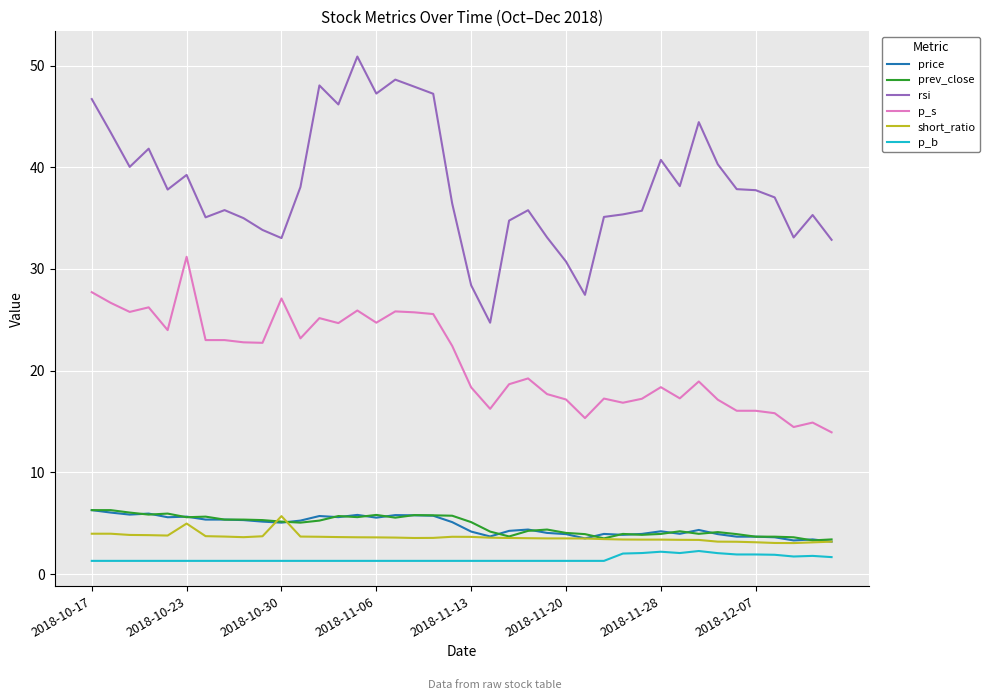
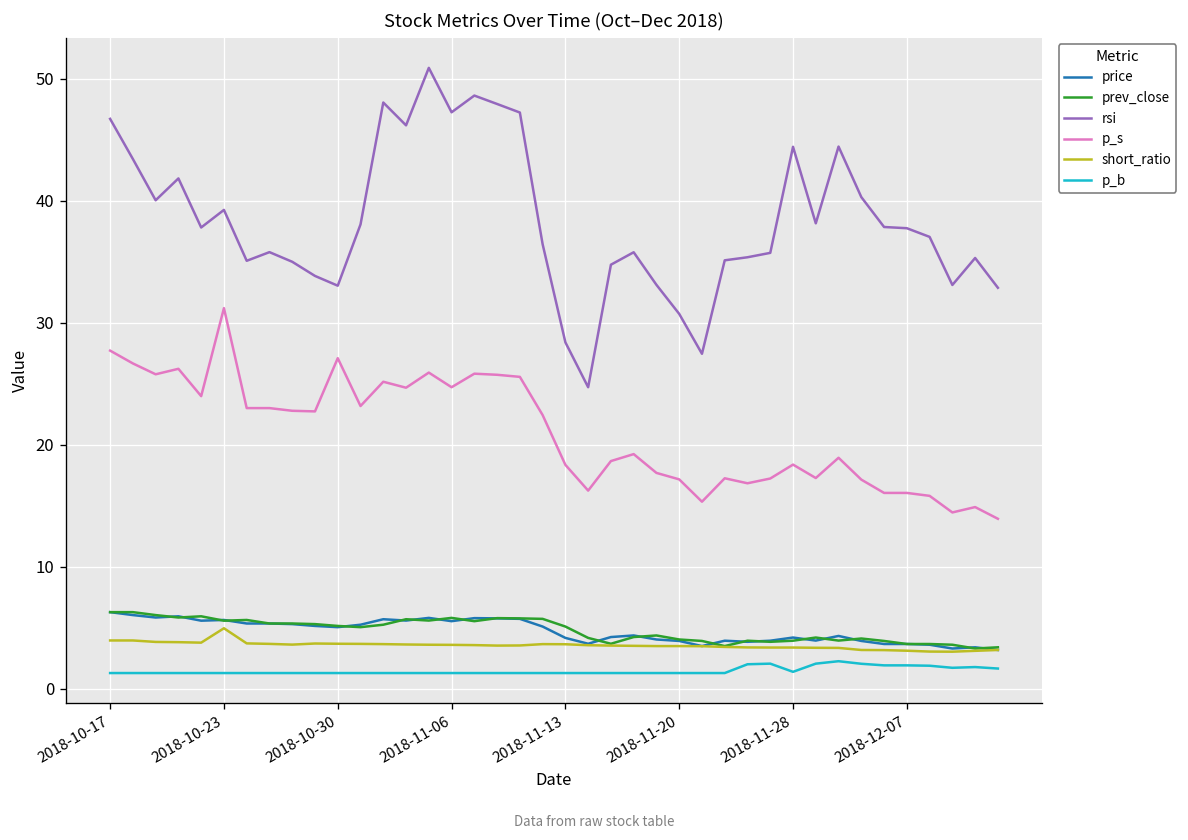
  {
    "price": {
      "2018-11-06": 5.6,
      "2018-11-13": 4.2,
      "2018-11-28": 4.2
    },
    "prev_close": {
      "2018-11-06": 5.8,
      "2018-11-13": 5.1,
      "2018-11-28": 4.0
    },
    "rsi": {
      "2018-10-23": 39.3,
      "2018-10-30": 33.0,
      "2018-11-06": 47.3,
      "2018-11-13": 28.4,
      "2018-11-20": 30.7,
-     "2018-11-28": 40.7,
+     "2018-11-28": 44.4,
      "2018-12-07": 37.8
    },
    "p_s": {
      "2018-10-23": 31.2,
      "2018-10-30": 27.1,
      "2018-11-06": 24.7,
      "2018-11-13": 18.4,
      "2018-11-20": 17.2,
      "2018-11-28": 18.4,
      "2018-12-07": 16.1
    },
    "short_ratio": {
      "2018-10-23": 5.0,
-     "2018-10-30": 5.7,
+     "2018-10-30": 3.7,
      "2018-11-06": 3.6,
      "2018-11-13": 3.7,
      "2018-11-20": 3.5,
      "2018-11-28": 3.4,
      "2018-12-07": 3.1
    },
    "p_b": {
      "2018-10-23": 1.3,
      "2018-10-30": 1.3,
      "2018-11-06": 1.3,
      "2018-11-13": 1.3,
      "2018-11-20": 1.3,
-     "2018-11-28": 2.2,
+     "2018-11-28": 1.4,
      "2018-12-07": 1.9
    }
  }
